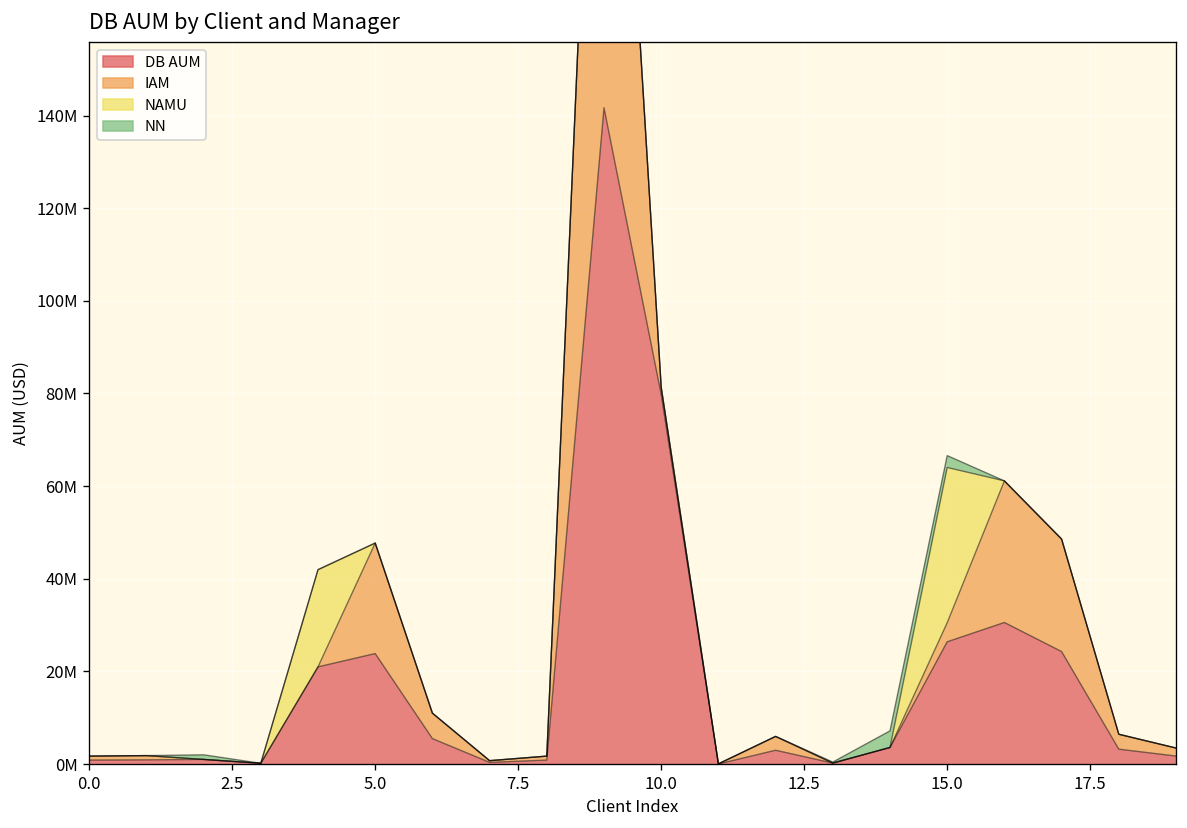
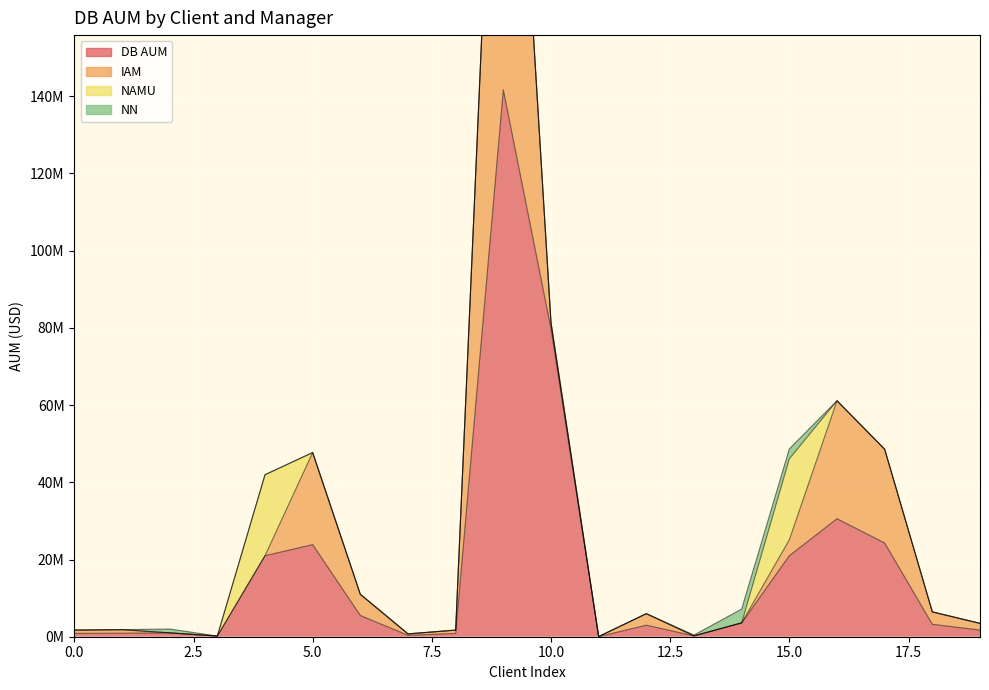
  {
    "DB AUM": {
      "0.0": 1000000,
      "5.0": 24000000,
      "10.0": 80000000,
-     "15.0": 26000000
+     "15.0": 21000000
    },
    "IAM": {
      "15.0": 4000000
    },
    "NAMU": {
-     "15.0": 34000000
+     "15.0": 21000000
    },
    "NN": {
      "15.0": 3000000
    }
  }
